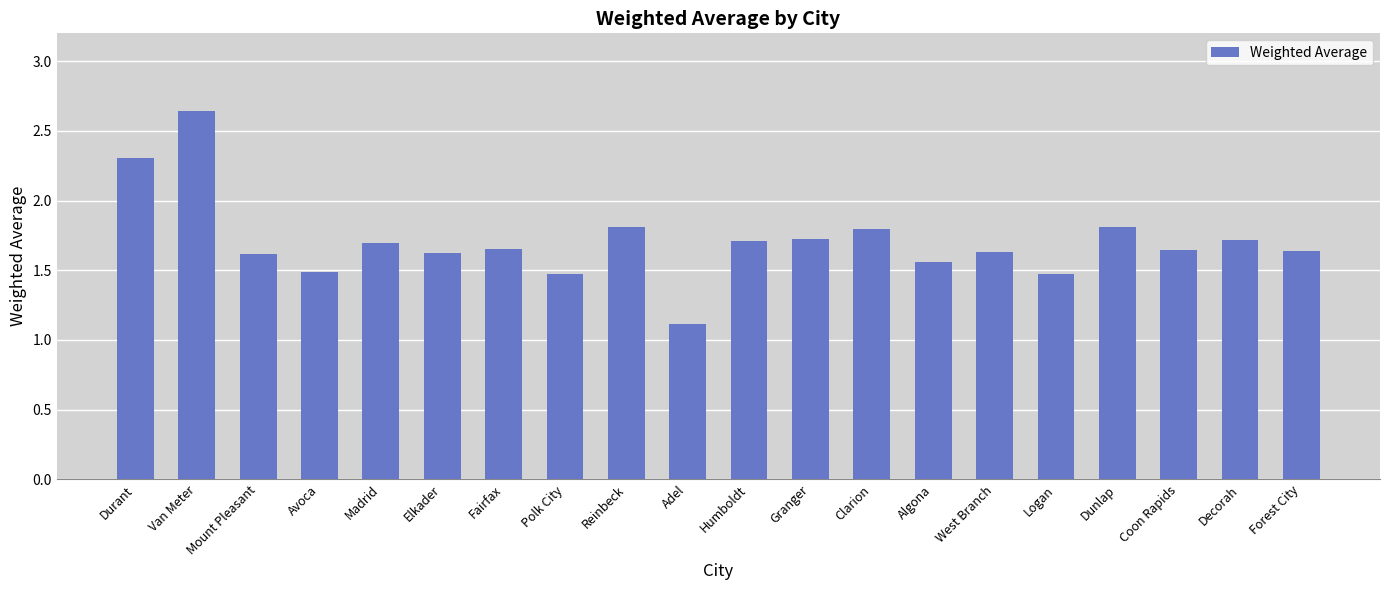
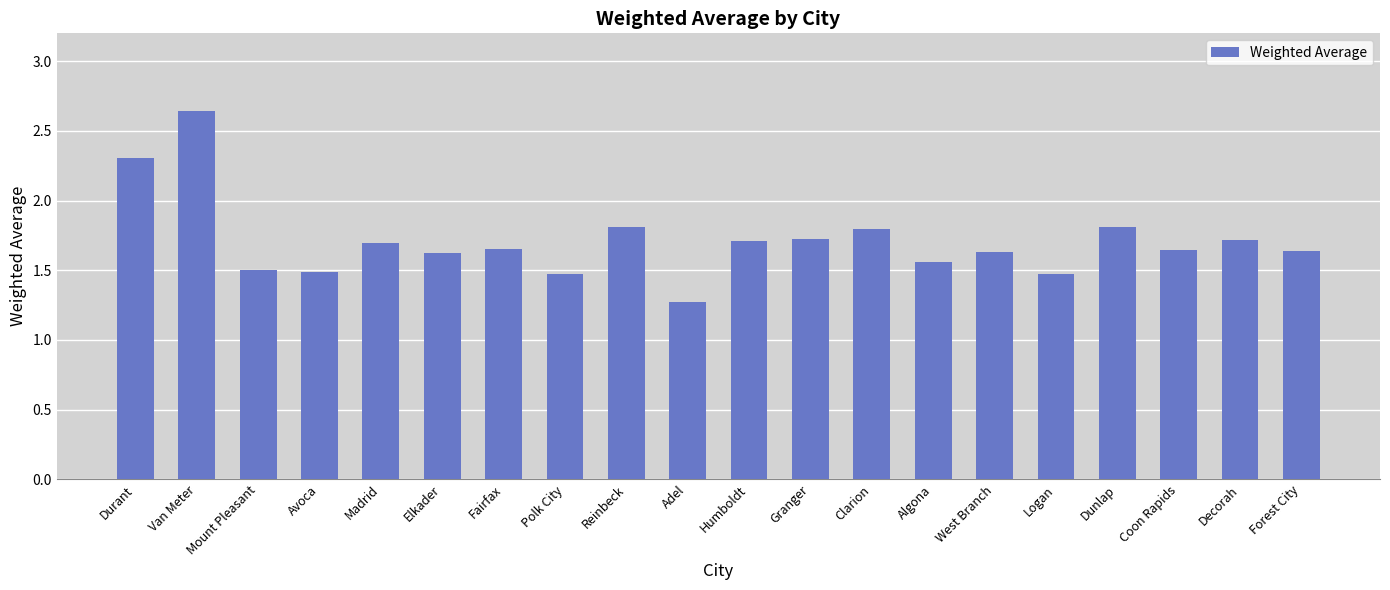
  {
    "Durant": 2.30,
    "Van Meter": 2.64,
-   "Mount Pleasant": 1.61,
+   "Mount Pleasant": 1.50,
    "Avoca": 1.49,
    "Madrid": 1.69,
    "Elkader": 1.62,
    "Fairfax": 1.65,
    "Polk City": 1.48,
    "Reinbeck": 1.81,
-   "Adel": 1.12,
+   "Adel": 1.28,
    "Humboldt": 1.71,
    "Granger": 1.72,
    "Clarion": 1.80,
    "Algona": 1.56,
    "West Branch": 1.63,
    "Logan": 1.48,
    "Dunlap": 1.81,
    "Coon Rapids": 1.65,
    "Decorah": 1.72,
    "Forest City": 1.64
  }
